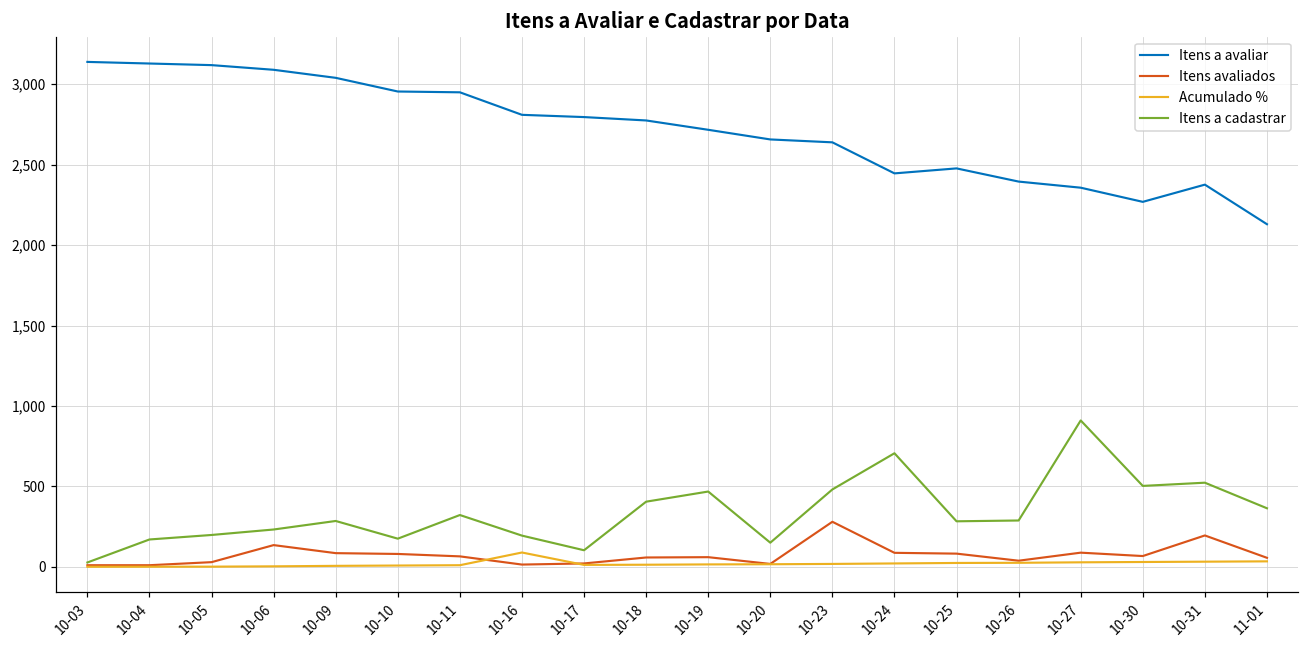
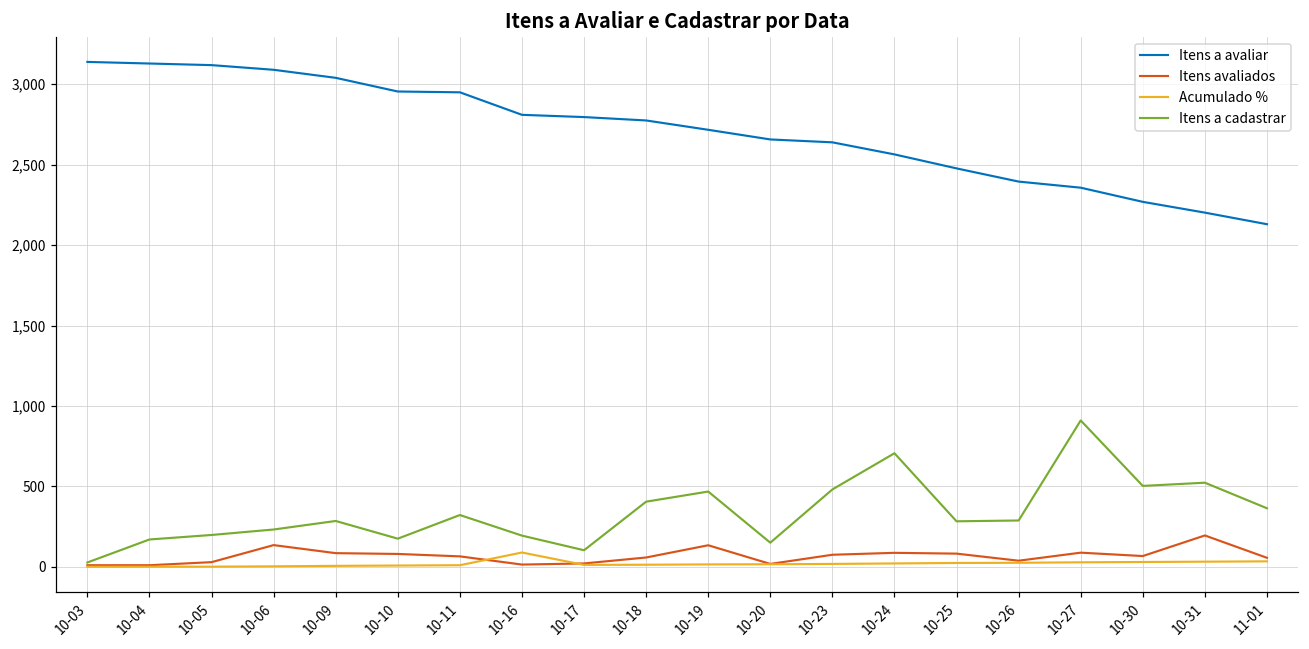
  {
    "Itens a avaliar": {
      "10-03": "3,140",
      "10-04": "3,130",
      "10-05": "3,120",
      "10-06": "3,090",
      "10-09": "3,040",
      "10-10": "2,960",
      "10-11": "2,950",
      "10-16": "2,810",
      "10-17": "2,800",
      "10-18": "2,780",
      "10-19": "2,720",
      "10-20": "2,660",
      "10-23": "2,640",
-     "10-24": "2,450",
+     "10-24": "2,560",
      "10-25": "2,480",
      "10-26": "2,400",
      "10-27": "2,360",
      "10-30": "2,270",
-     "10-31": "2,380",
+     "10-31": "2,200",
      "11-01": "2,130"
    },
    "Itens avaliados": {
      "10-05": "30",
      "10-06": "140",
      "10-09": "90",
      "10-10": "80",
      "10-11": "70",
      "10-16": "10",
      "10-18": "60",
-     "10-19": "60",
-     "10-23": "280",
+     "10-19": "130",
+     "10-23": "80",
      "10-24": "90",
      "10-25": "80",
      "10-27": "90",
      "10-30": "70",
      "10-31": "200",
      "11-01": "60"
    },
    "Acumulado %": {
      "10-05": "0",
      "10-06": "0",
      "10-09": "10",
      "10-10": "10",
      "10-11": "10",
      "10-16": "90",
      "10-18": "10",
      "10-19": "20",
      "10-23": "20",
      "10-24": "20",
      "10-25": "20",
      "10-27": "30",
      "10-30": "30",
      "10-31": "30",
      "11-01": "30"
    },
    "Itens a cadastrar": {
      "10-04": "170",
      "10-05": "200",
      "10-06": "230",
      "10-09": "290",
      "10-10": "180",
      "10-11": "320",
      "10-16": "190",
      "10-17": "100",
      "10-18": "410",
      "10-19": "470",
      "10-20": "150",
      "10-23": "480",
      "10-24": "710",
      "10-25": "280",
      "10-26": "290",
      "10-27": "910",
      "10-30": "500",
      "10-31": "520",
      "11-01": "360"
    }
  }
